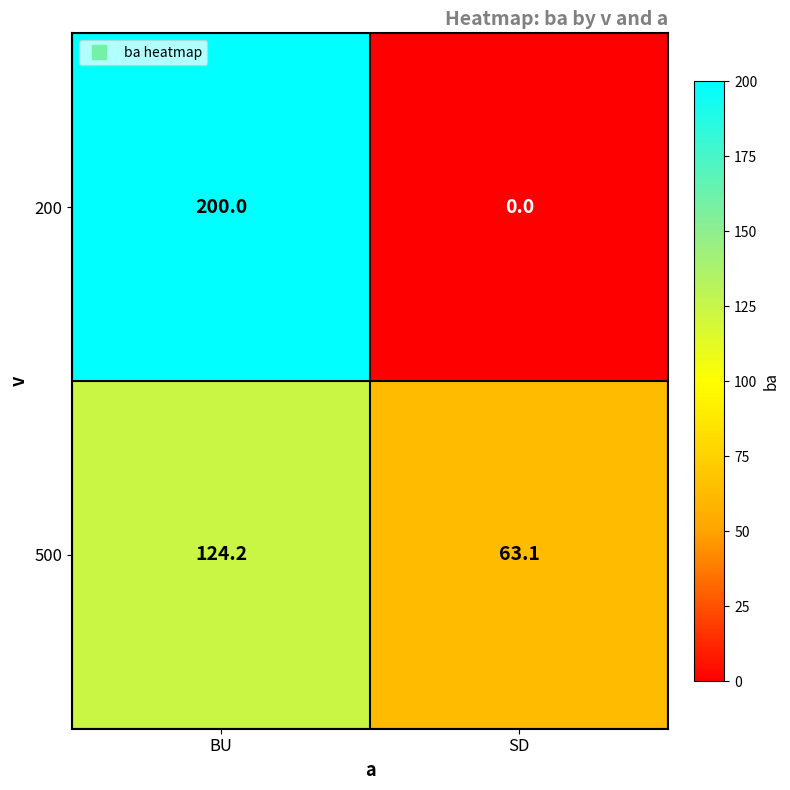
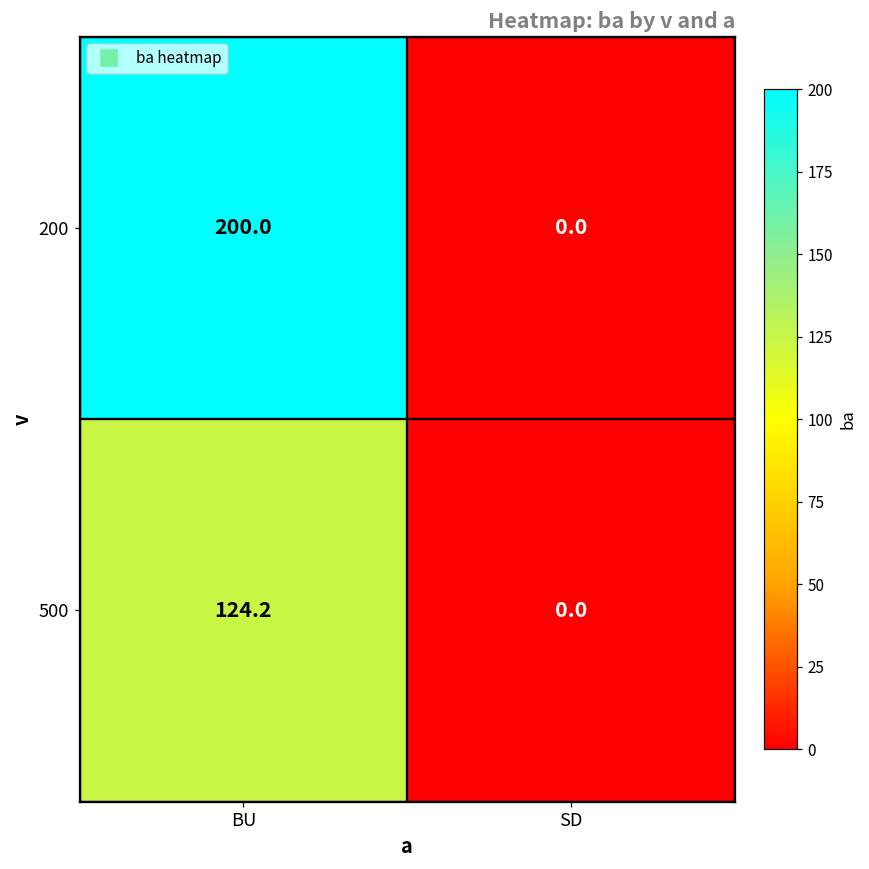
  {
    "200": {
      "BU": 200.0,
      "SD": 0.0
    },
    "500": {
      "BU": 124.2,
-     "SD": 63.1
+     "SD": 0.0
    }
  }
